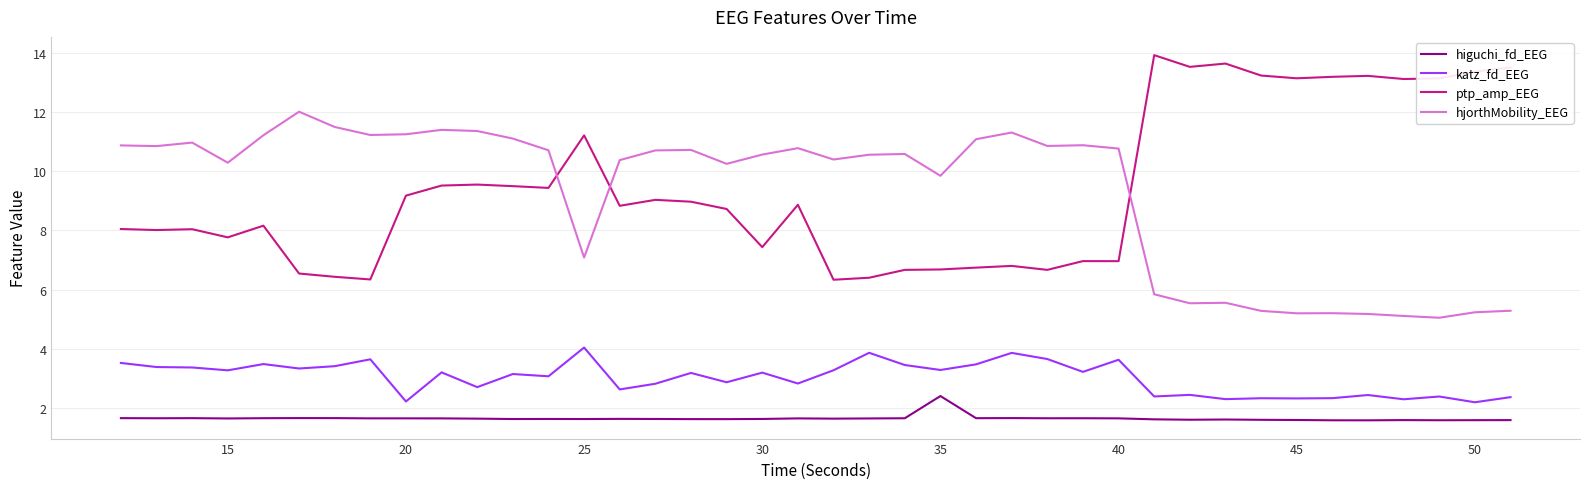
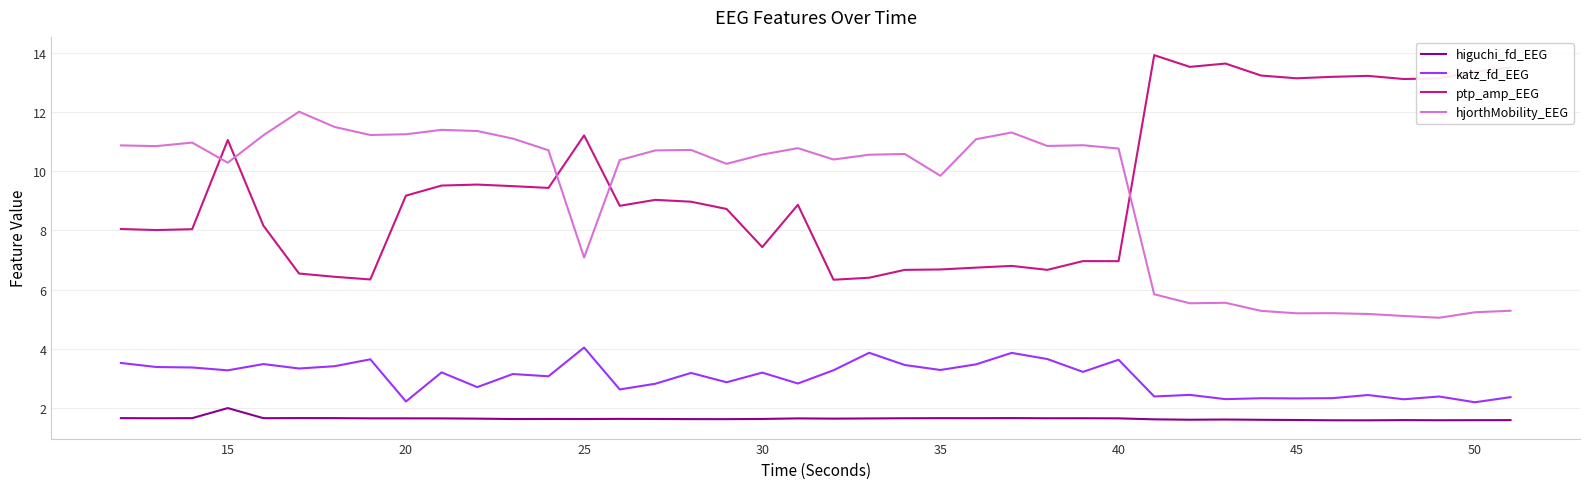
  {
    "higuchi_fd_EEG": {
-     "15": 1.7,
+     "15": 2.0,
      "20": 1.7,
      "25": 1.6,
      "30": 1.6,
-     "35": 2.4,
+     "35": 1.7,
      "40": 1.7,
      "45": 1.6,
      "50": 1.6
    },
    "katz_fd_EEG": {
      "15": 3.3,
      "20": 2.2,
      "25": 4.0,
      "30": 3.2,
      "35": 3.3,
      "40": 3.6,
      "45": 2.3,
      "50": 2.2
    },
    "ptp_amp_EEG": {
-     "15": 7.8,
+     "15": 11.1,
      "20": 9.2,
      "25": 11.2,
      "30": 7.4,
      "35": 6.7,
      "40": 7.0,
      "45": 13.1
    },
    "hjorthMobility_EEG": {
      "15": 10.3,
      "20": 11.2,
      "25": 7.1,
      "30": 10.6,
      "35": 9.8,
      "40": 10.8,
      "45": 5.2,
      "50": 5.2
    }
  }
